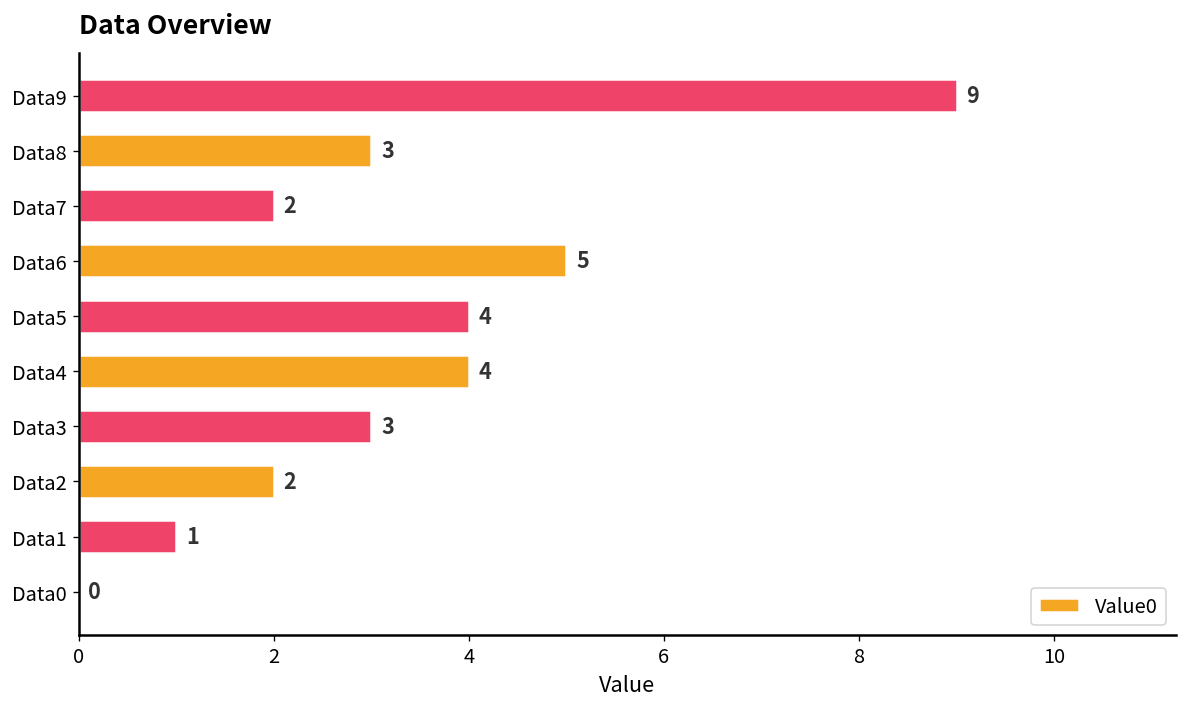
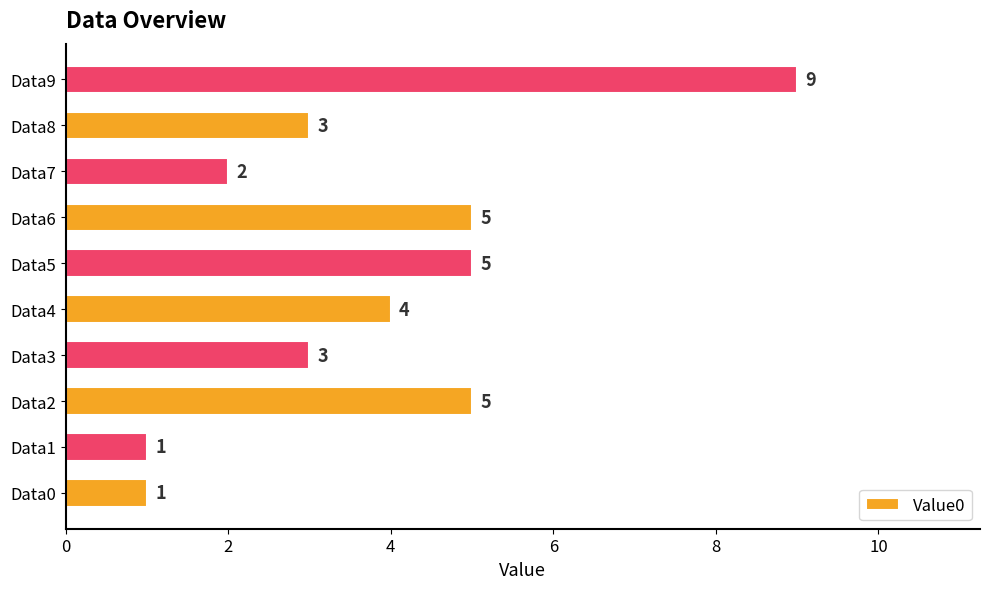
  {
    "Data9": 9,
    "Data8": 3,
    "Data7": 2,
    "Data6": 5,
-   "Data5": 4,
+   "Data5": 5,
    "Data4": 4,
    "Data3": 3,
-   "Data2": 2,
+   "Data2": 5,
    "Data1": 1,
-   "Data0": 0
+   "Data0": 1
  }
